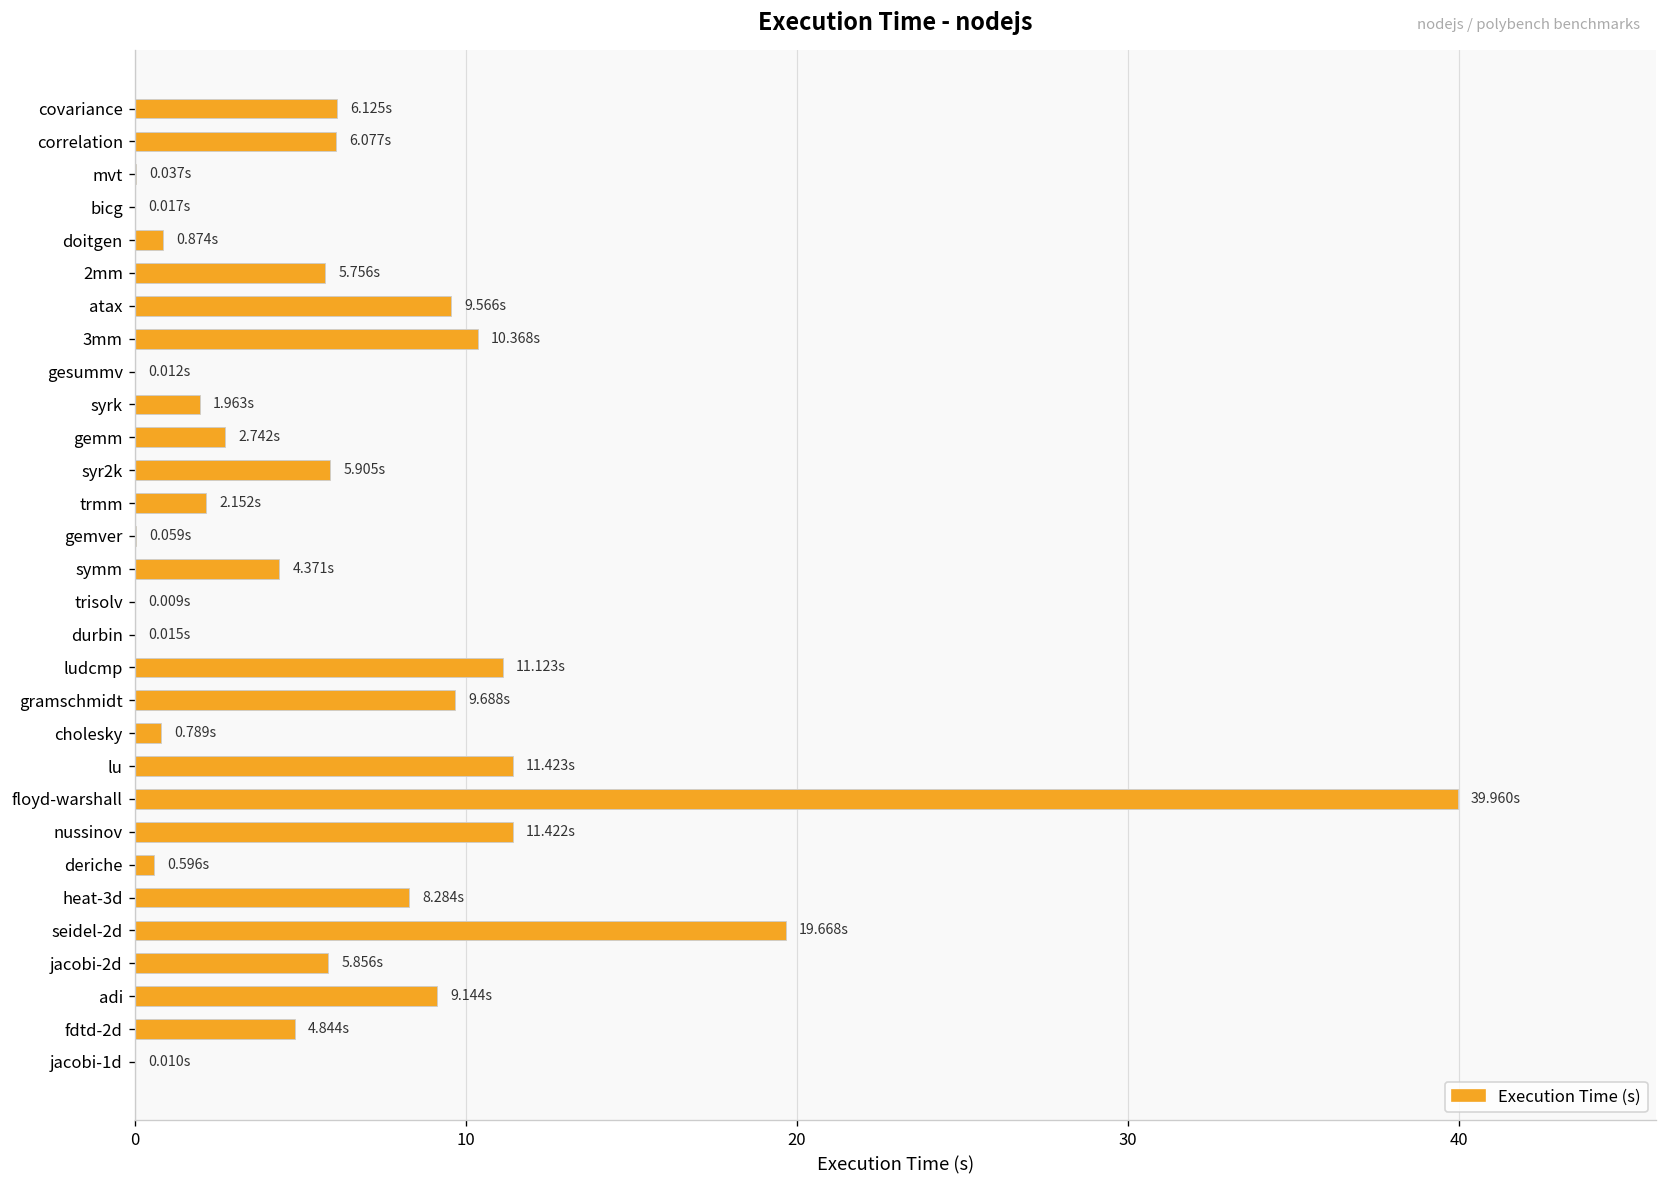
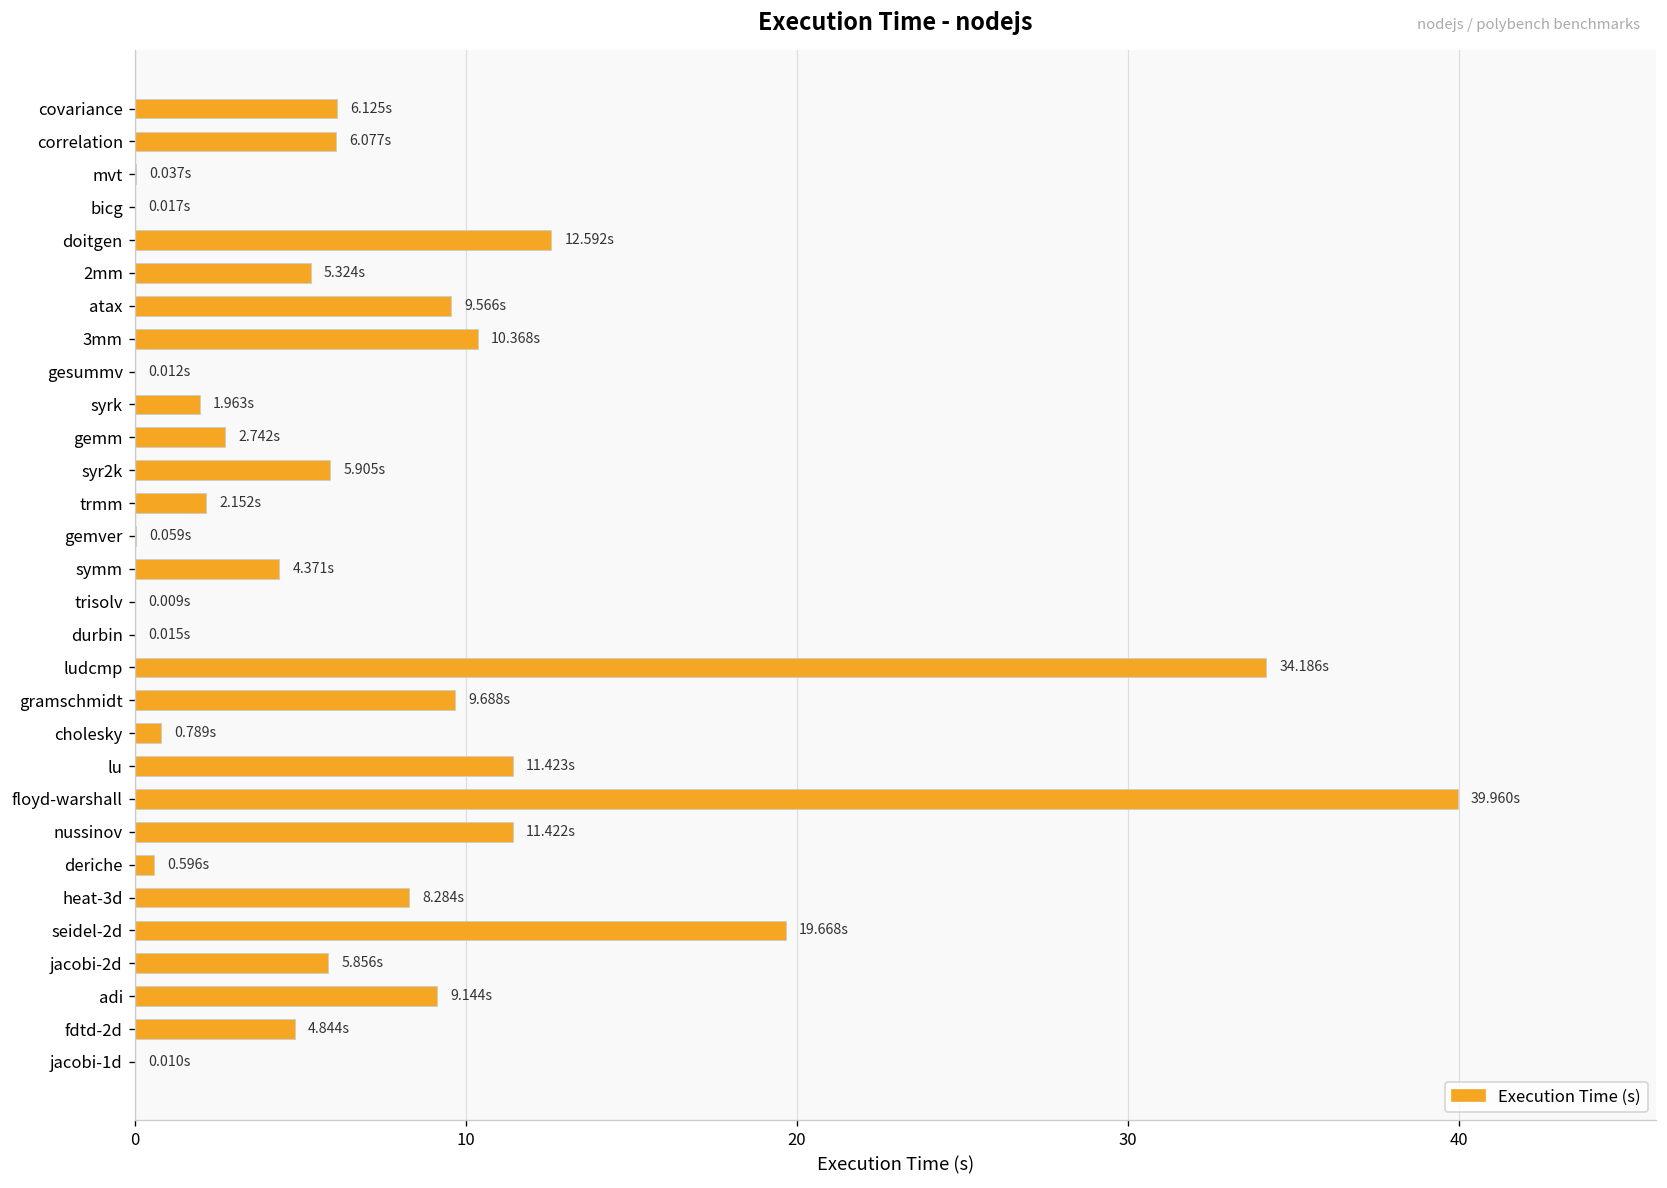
  {
    "covariance": "6.125s",
    "correlation": "6.077s",
    "mvt": "0.037s",
    "bicg": "0.017s",
-   "doitgen": "0.874s",
-   "2mm": "5.756s",
+   "doitgen": "12.592s",
+   "2mm": "5.324s",
    "atax": "9.566s",
    "3mm": "10.368s",
    "gesummv": "0.012s",
    "syrk": "1.963s",
    "gemm": "2.742s",
    "syr2k": "5.905s",
    "trmm": "2.152s",
    "gemver": "0.059s",
    "symm": "4.371s",
    "trisolv": "0.009s",
    "durbin": "0.015s",
-   "ludcmp": "11.123s",
+   "ludcmp": "34.186s",
    "gramschmidt": "9.688s",
    "cholesky": "0.789s",
    "lu": "11.423s",
    "floyd-warshall": "39.960s",
    "nussinov": "11.422s",
    "deriche": "0.596s",
    "heat-3d": "8.284s",
    "seidel-2d": "19.668s",
    "jacobi-2d": "5.856s",
    "adi": "9.144s",
    "fdtd-2d": "4.844s",
    "jacobi-1d": "0.010s"
  }
